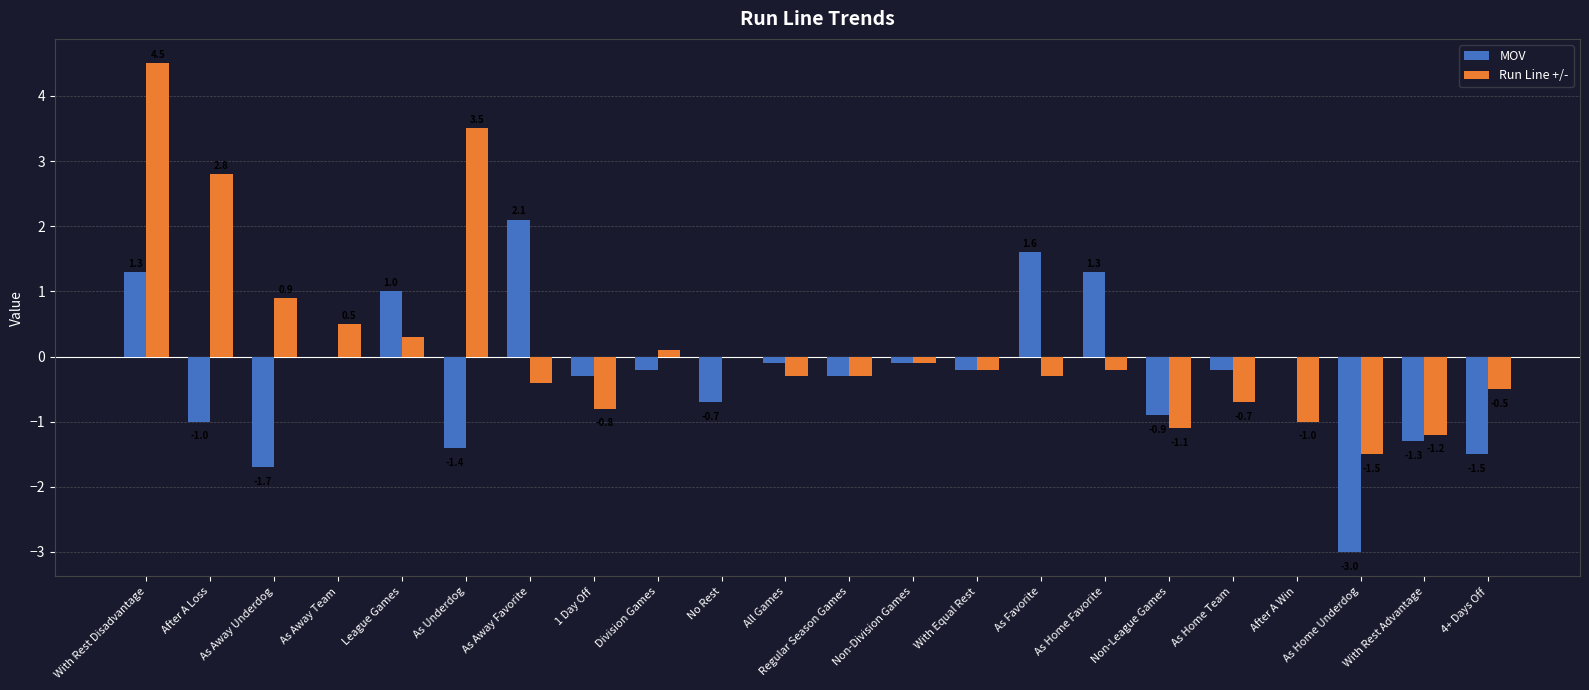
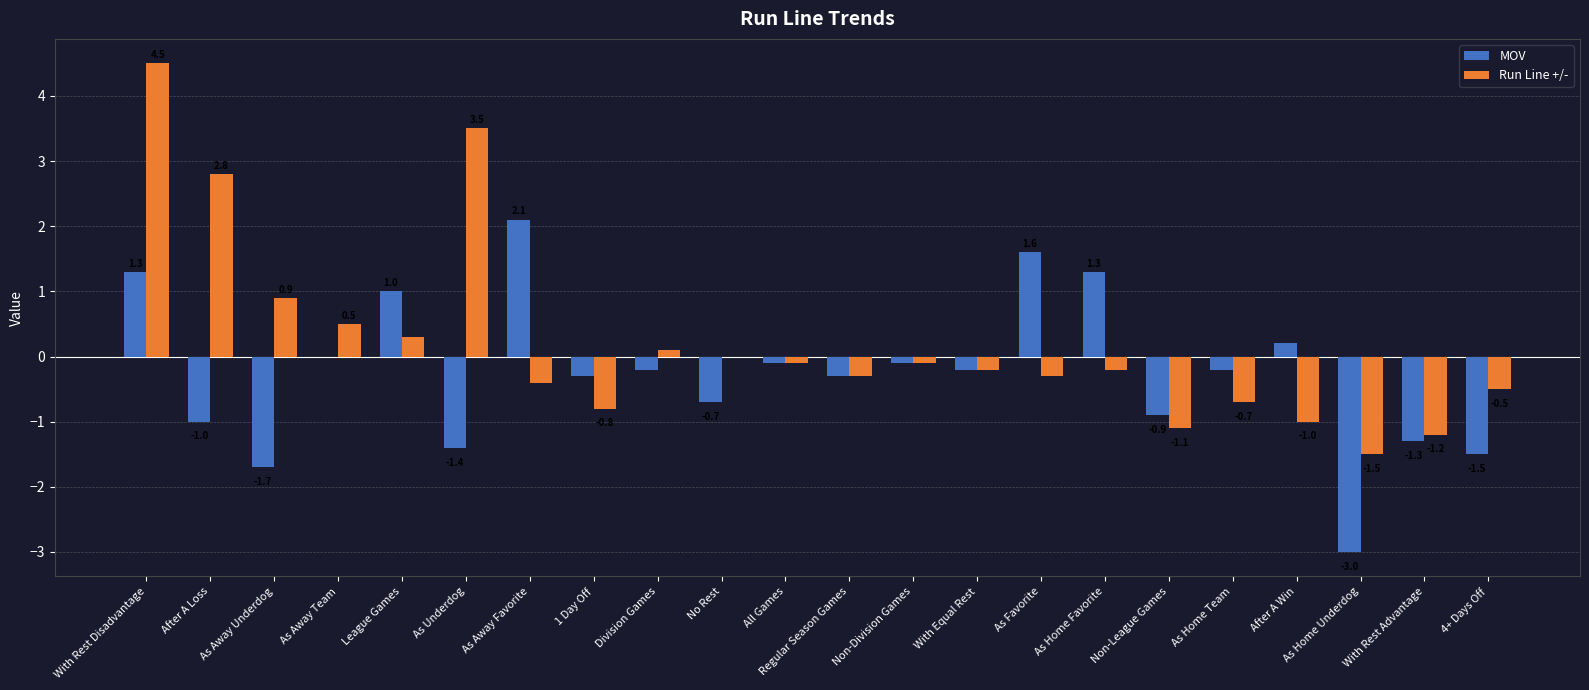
  {
    "MOV": {
      "With Rest Disadvantage": 1.3,
      "After A Loss": -1.0,
      "As Away Underdog": -1.7,
      "As Away Team": 0.0,
      "League Games": 1.0,
      "As Underdog": -1.4,
      "As Away Favorite": 2.1,
      "1 Day Off": -0.3,
      "Division Games": -0.2,
      "No Rest": -0.7,
      "All Games": -0.1,
      "Regular Season Games": -0.3,
      "Non-Division Games": -0.1,
      "With Equal Rest": -0.2,
      "As Favorite": 1.6,
      "As Home Favorite": 1.3,
      "Non-League Games": -0.9,
      "As Home Team": -0.2,
-     "After A Win": 0.0,
+     "After A Win": 0.2,
      "As Home Underdog": -3.0,
      "With Rest Advantage": -1.3,
      "4+ Days Off": -1.5
    },
    "Run Line +/-": {
      "With Rest Disadvantage": 4.5,
      "After A Loss": 2.8,
      "As Away Underdog": 0.9,
      "As Away Team": 0.5,
      "League Games": 0.3,
      "As Underdog": 3.5,
      "As Away Favorite": -0.4,
      "1 Day Off": -0.8,
      "Division Games": 0.1,
      "No Rest": 0.0,
-     "All Games": -0.3,
+     "All Games": -0.1,
      "Regular Season Games": -0.3,
      "Non-Division Games": -0.1,
      "With Equal Rest": -0.2,
      "As Favorite": -0.3,
      "As Home Favorite": -0.2,
      "Non-League Games": -1.1,
      "As Home Team": -0.7,
      "After A Win": -1.0,
      "As Home Underdog": -1.5,
      "With Rest Advantage": -1.2,
      "4+ Days Off": -0.5
    }
  }
